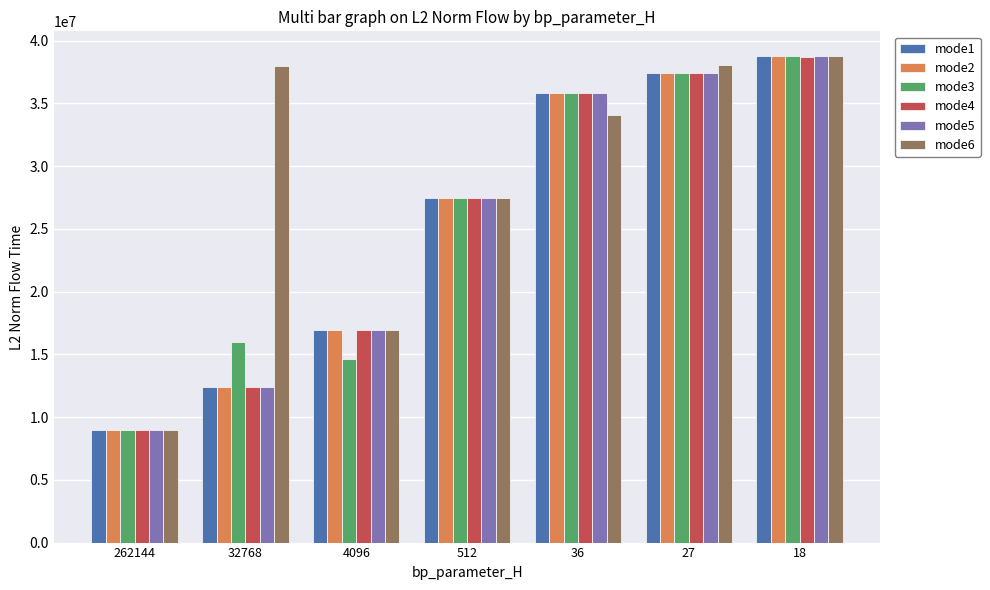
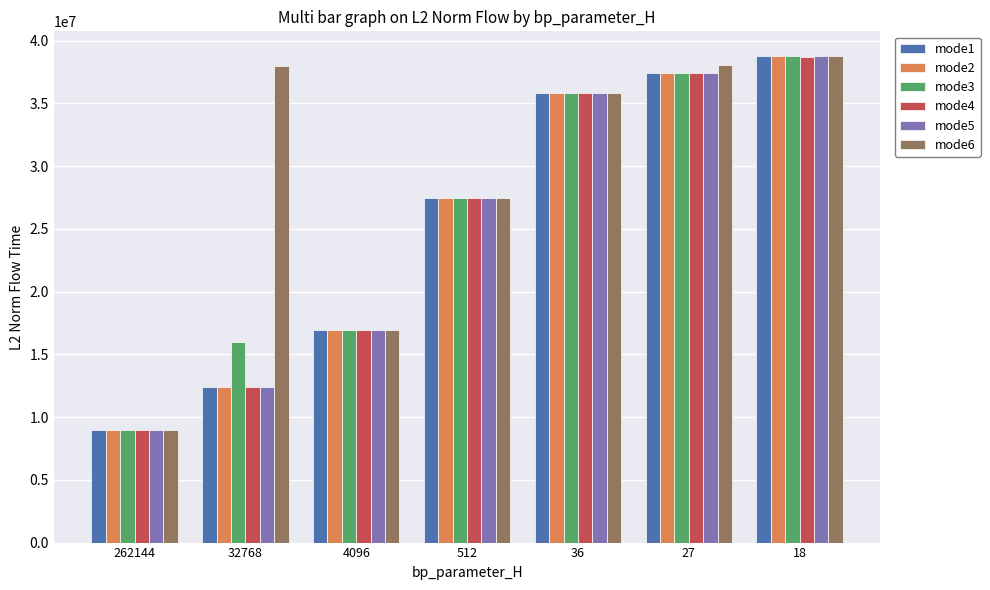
  {
    "mode3": {
      "262144": 9000000,
      "32768": 16000000,
-     "4096": 14600000,
+     "4096": 16900000,
      "512": 27500000,
      "36": 35800000,
      "27": 37400000,
      "18": 38800000
    },
    "mode6": {
      "262144": 9000000,
      "32768": 37900000,
      "4096": 16900000,
      "512": 27500000,
-     "36": 34100000,
+     "36": 35800000,
      "27": 38100000,
      "18": 38700000
    }
  }
